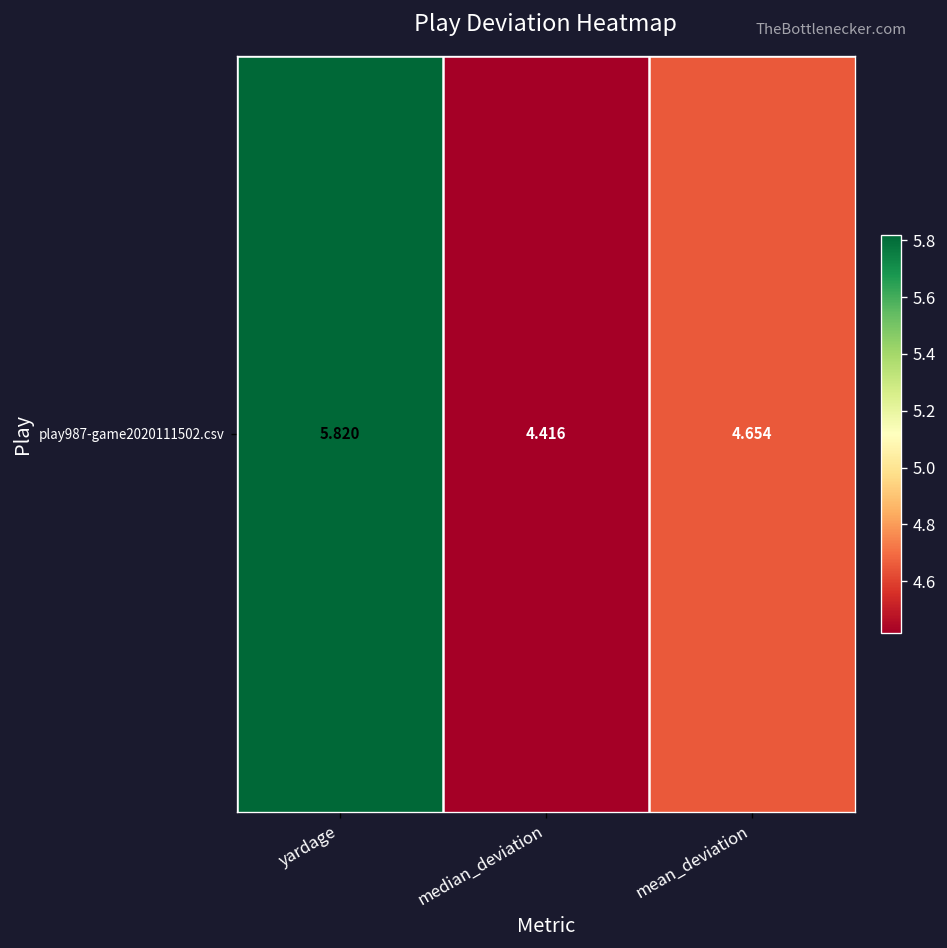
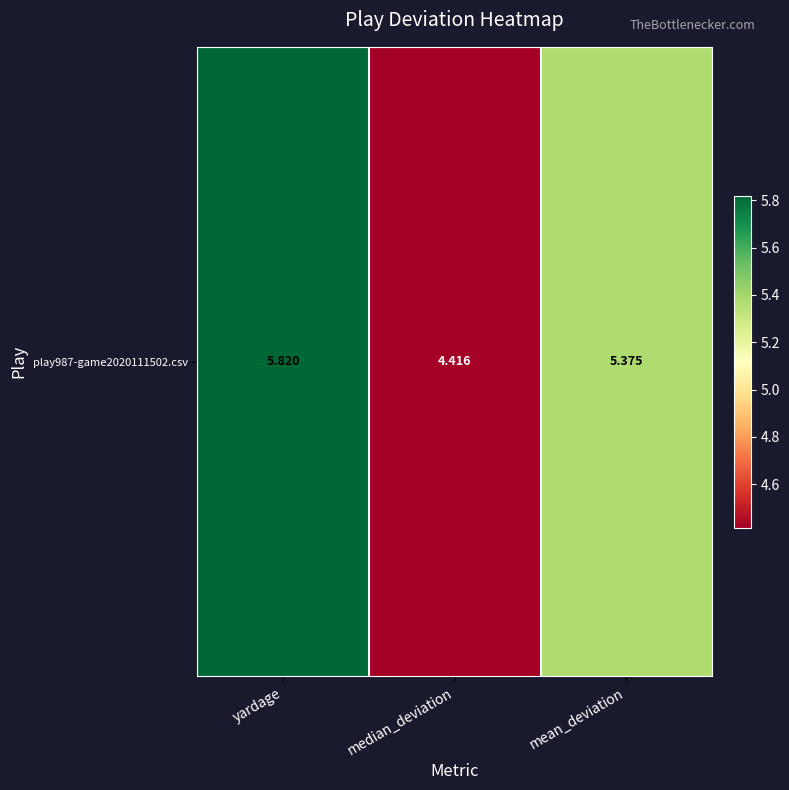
  {
    "play987-game2020111502.csv": {
      "yardage": 5.820,
      "median_deviation": 4.416,
-     "mean_deviation": 4.654
+     "mean_deviation": 5.375
    }
  }
